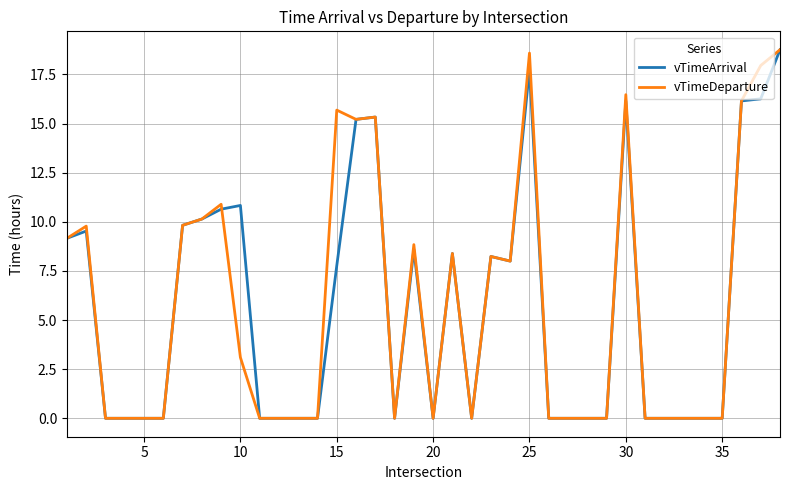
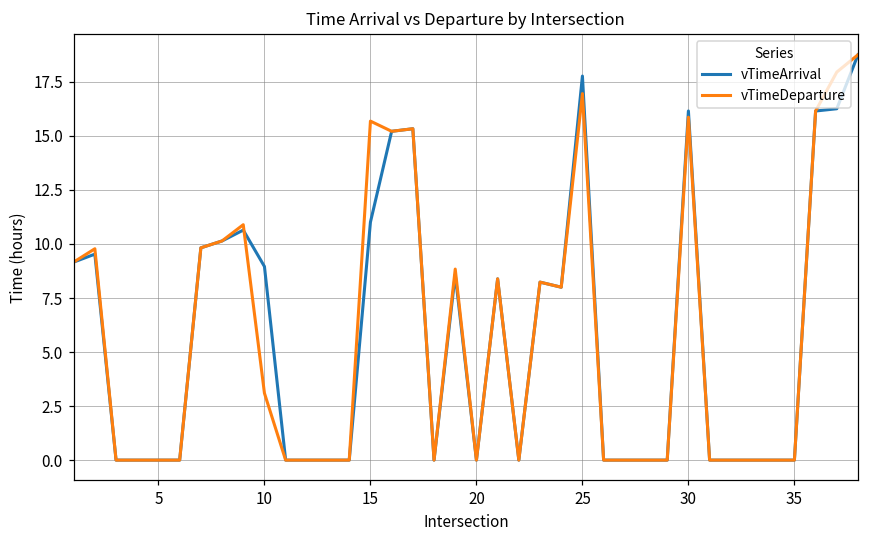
  {
    "vTimeArrival": {
-     "10": 10.8,
-     "15": 7.8,
+     "10": 9.0,
+     "15": 11.0,
      "25": 17.8,
      "30": 16.2
    },
    "vTimeDeparture": {
      "10": 3.1,
      "15": 15.7,
-     "25": 18.6,
-     "30": 16.5
+     "25": 17.0,
+     "30": 15.9
    }
  }
